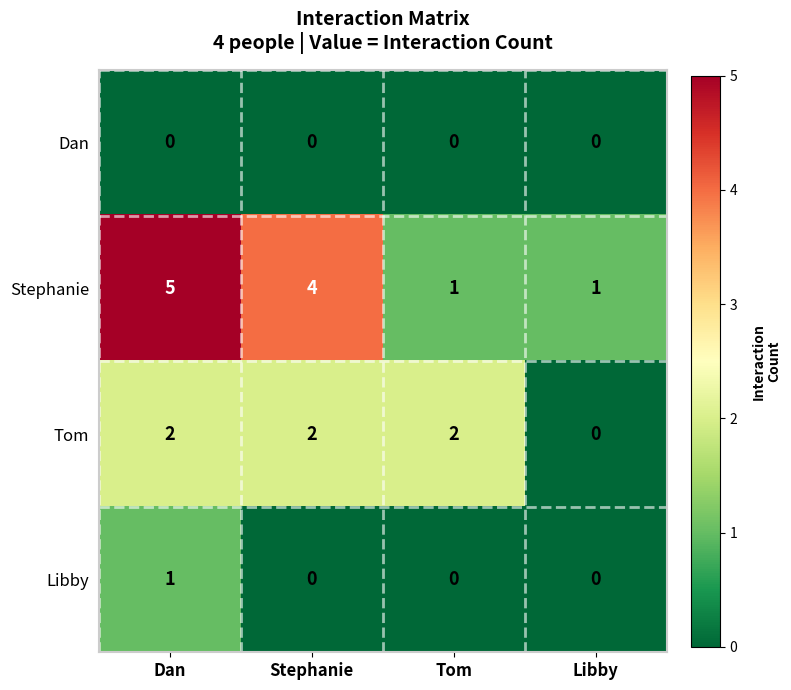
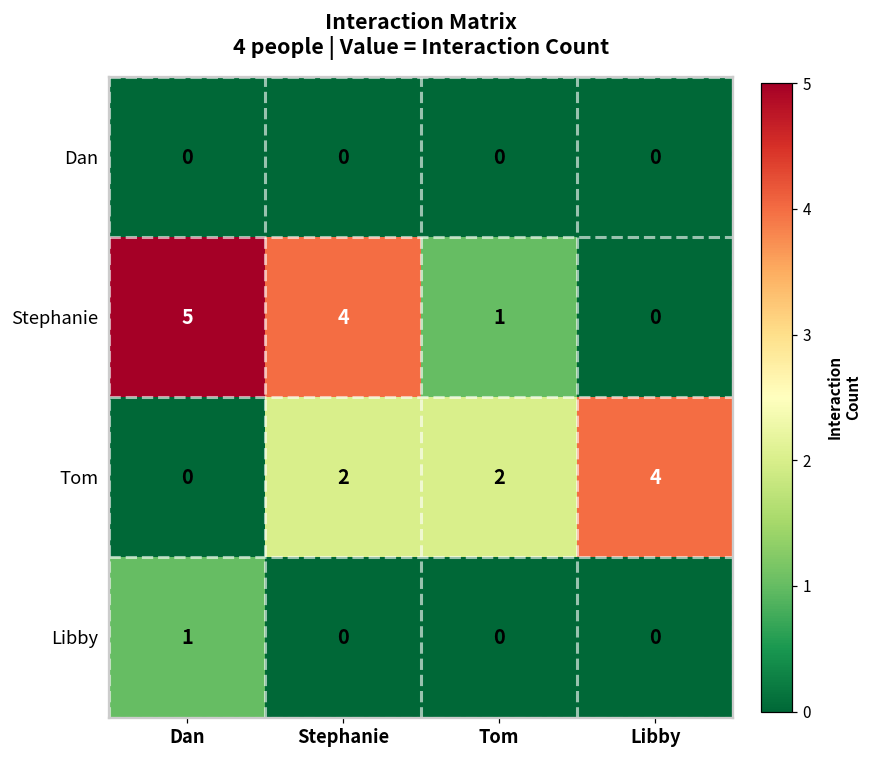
  {
    "Dan": {
      "Dan": 0,
      "Stephanie": 0,
      "Tom": 0,
      "Libby": 0
    },
    "Stephanie": {
      "Dan": 5,
      "Stephanie": 4,
      "Tom": 1,
-     "Libby": 1
+     "Libby": 0
    },
    "Tom": {
-     "Dan": 2,
+     "Dan": 0,
      "Stephanie": 2,
      "Tom": 2,
-     "Libby": 0
+     "Libby": 4
    },
    "Libby": {
      "Dan": 1,
      "Stephanie": 0,
      "Tom": 0,
      "Libby": 0
    }
  }
